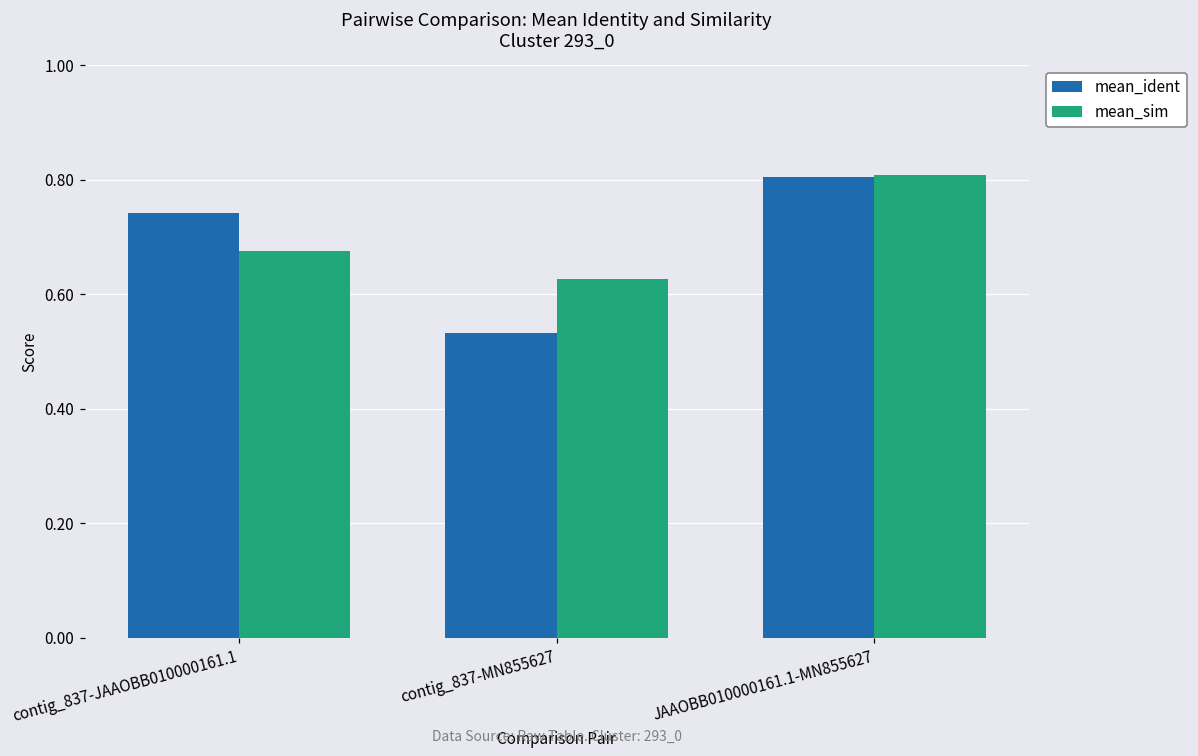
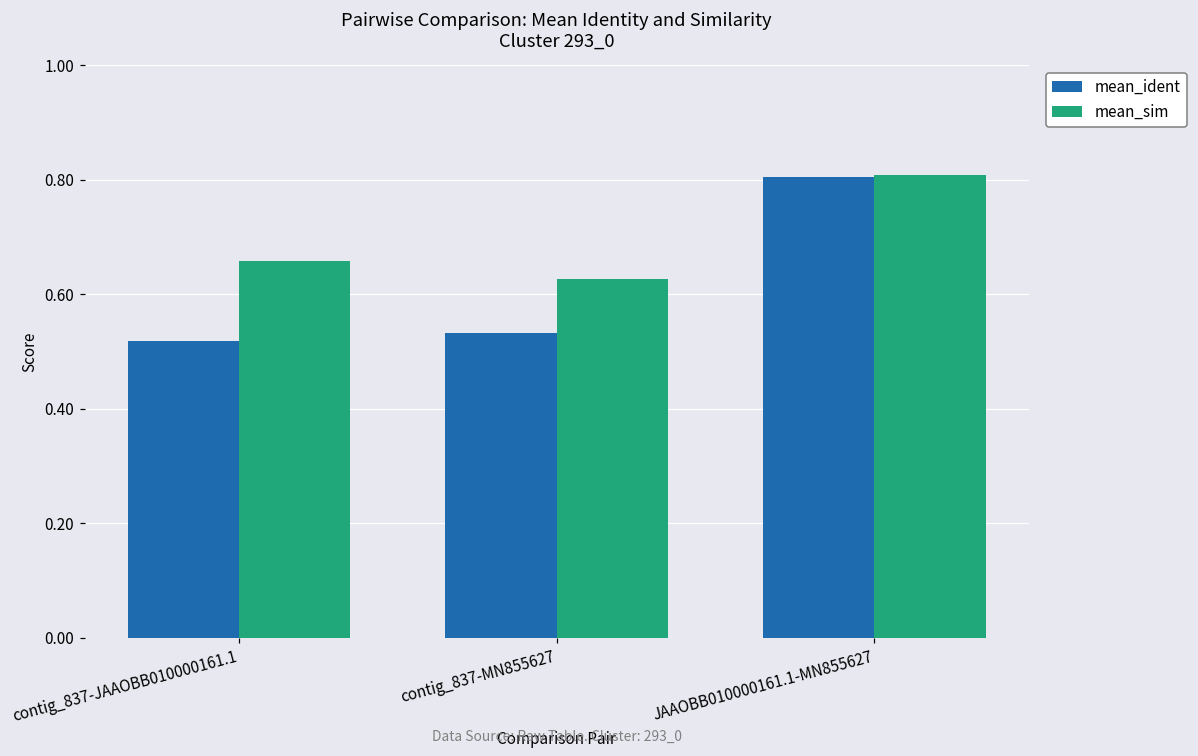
  {
    "mean_ident": {
-     "contig_837-JAAOBB010000161.1": 0.74,
+     "contig_837-JAAOBB010000161.1": 0.52,
      "contig_837-MN855627": 0.53,
      "JAAOBB010000161.1-MN855627": 0.80
    },
    "mean_sim": {
-     "contig_837-JAAOBB010000161.1": 0.68,
+     "contig_837-JAAOBB010000161.1": 0.66,
      "contig_837-MN855627": 0.63,
      "JAAOBB010000161.1-MN855627": 0.81
    }
  }
